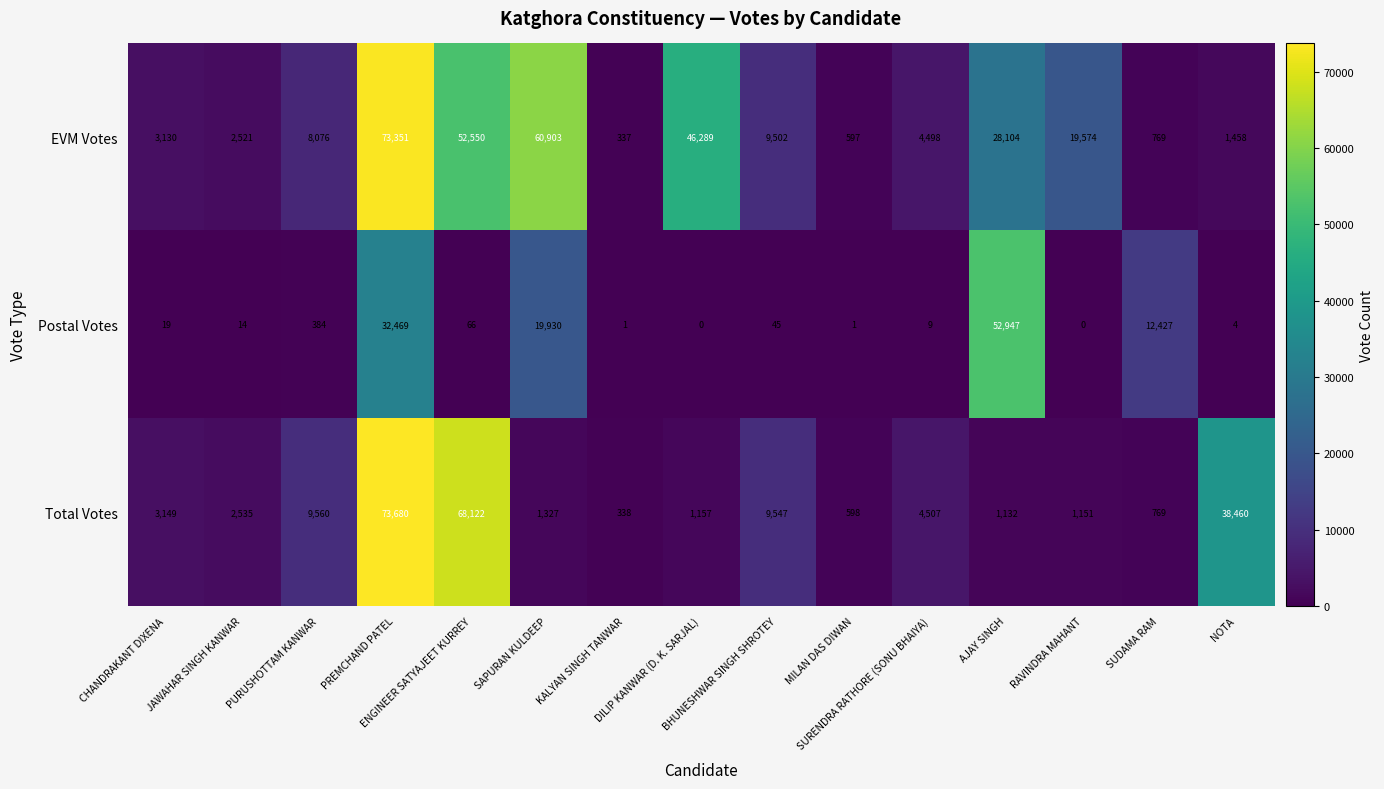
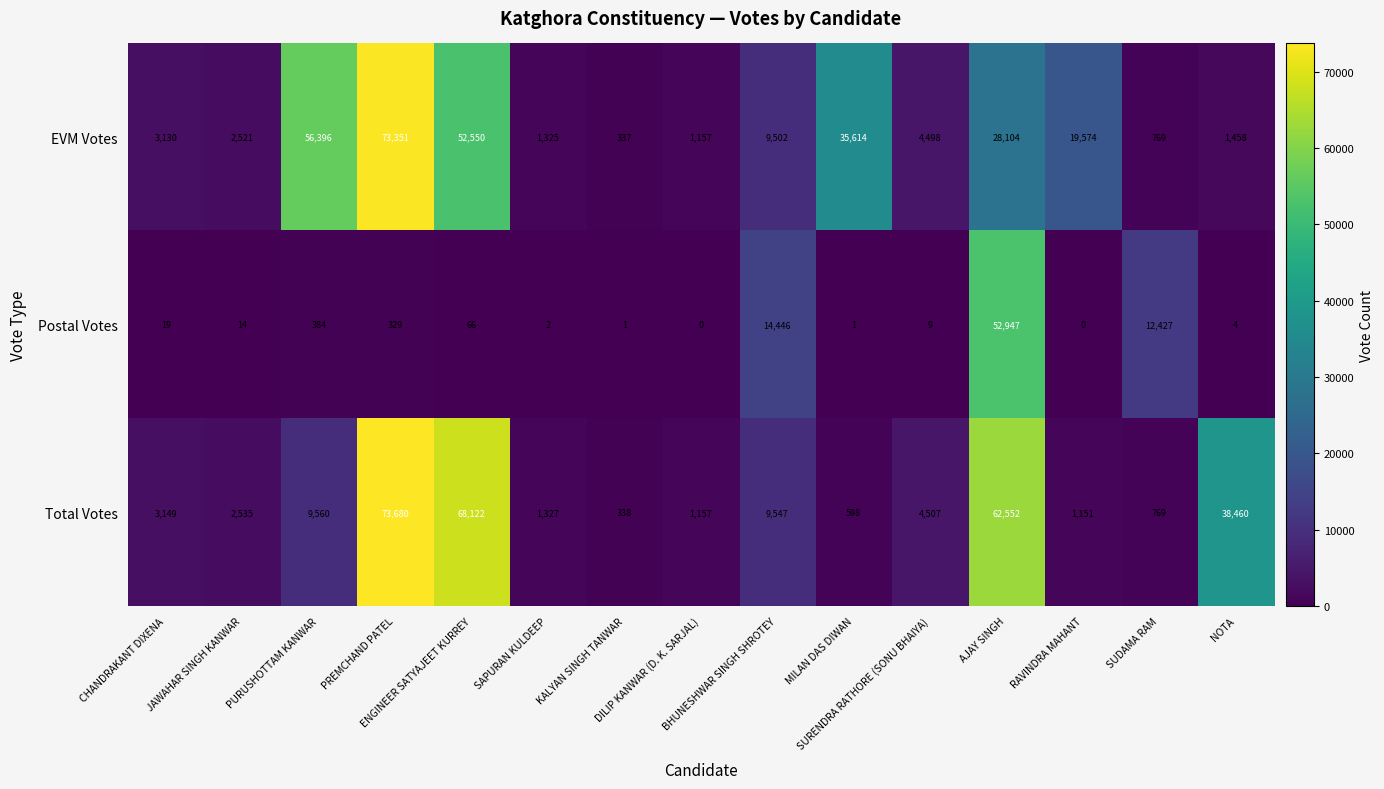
  {
    "EVM Votes": {
      "CHANDRAKANT DIXENA": "3,130",
      "JAWAHAR SINGH KANWAR": "2,521",
-     "PURUSHOTTAM KANWAR": "8,076",
+     "PURUSHOTTAM KANWAR": "56,396",
      "PREMCHAND PATEL": "73,351",
      "ENGINEER SATYAJEET KURREY": "52,550",
-     "SAPURAN KULDEEP": "60,903",
+     "SAPURAN KULDEEP": "1,325",
      "KALYAN SINGH TANWAR": "337",
-     "DILIP KANWAR (D. K. SARJAL)": "46,289",
+     "DILIP KANWAR (D. K. SARJAL)": "1,157",
      "BHUNESHWAR SINGH SHROTEY": "9,502",
-     "MILAN DAS DIWAN": "597",
+     "MILAN DAS DIWAN": "35,614",
      "SURENDRA RATHORE (SONU BHAIYA)": "4,498",
      "AJAY SINGH": "28,104",
      "RAVINDRA MAHANT": "19,574",
      "SUDAMA RAM": "769",
      "NOTA": "1,458"
    },
    "Postal Votes": {
      "CHANDRAKANT DIXENA": "19",
      "JAWAHAR SINGH KANWAR": "14",
      "PURUSHOTTAM KANWAR": "384",
-     "PREMCHAND PATEL": "32,469",
+     "PREMCHAND PATEL": "329",
      "ENGINEER SATYAJEET KURREY": "66",
-     "SAPURAN KULDEEP": "19,930",
+     "SAPURAN KULDEEP": "2",
      "KALYAN SINGH TANWAR": "1",
      "DILIP KANWAR (D. K. SARJAL)": "0",
-     "BHUNESHWAR SINGH SHROTEY": "45",
+     "BHUNESHWAR SINGH SHROTEY": "14,446",
      "MILAN DAS DIWAN": "1",
      "SURENDRA RATHORE (SONU BHAIYA)": "9",
      "AJAY SINGH": "52,947",
      "RAVINDRA MAHANT": "0",
      "SUDAMA RAM": "12,427",
      "NOTA": "4"
    },
    "Total Votes": {
      "CHANDRAKANT DIXENA": "3,149",
      "JAWAHAR SINGH KANWAR": "2,535",
      "PURUSHOTTAM KANWAR": "9,560",
      "PREMCHAND PATEL": "73,680",
      "ENGINEER SATYAJEET KURREY": "68,122",
      "SAPURAN KULDEEP": "1,327",
      "KALYAN SINGH TANWAR": "338",
      "DILIP KANWAR (D. K. SARJAL)": "1,157",
      "BHUNESHWAR SINGH SHROTEY": "9,547",
      "MILAN DAS DIWAN": "598",
      "SURENDRA RATHORE (SONU BHAIYA)": "4,507",
-     "AJAY SINGH": "1,132",
+     "AJAY SINGH": "62,552",
      "RAVINDRA MAHANT": "1,151",
      "SUDAMA RAM": "769",
      "NOTA": "38,460"
    }
  }
